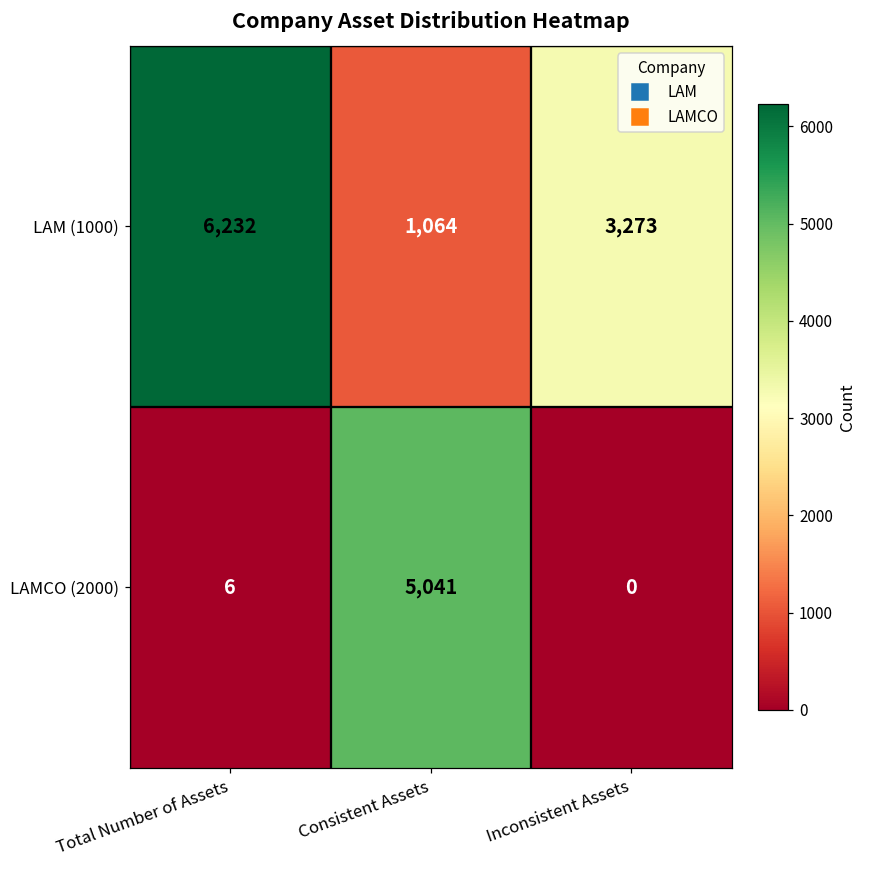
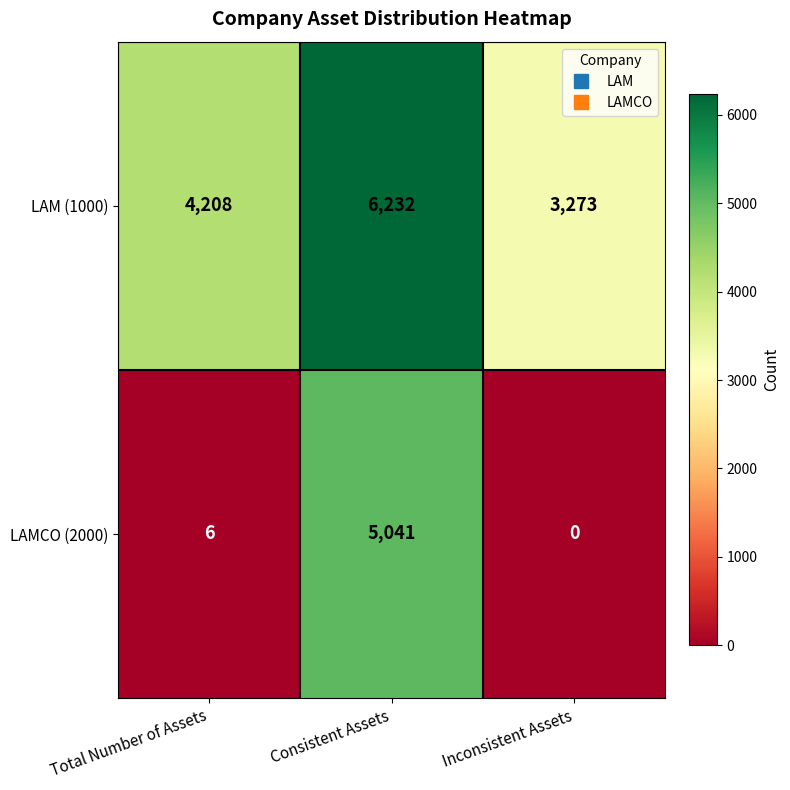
  {
    "LAM (1000)": {
-     "Total Number of Assets": "6,232",
-     "Consistent Assets": "1,064",
+     "Total Number of Assets": "4,208",
+     "Consistent Assets": "6,232",
      "Inconsistent Assets": "3,273"
    },
    "LAMCO (2000)": {
      "Total Number of Assets": "6",
      "Consistent Assets": "5,041",
      "Inconsistent Assets": "0"
    }
  }
